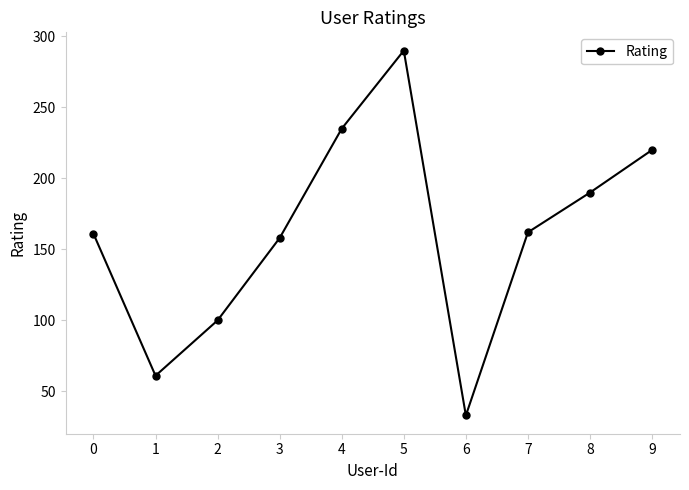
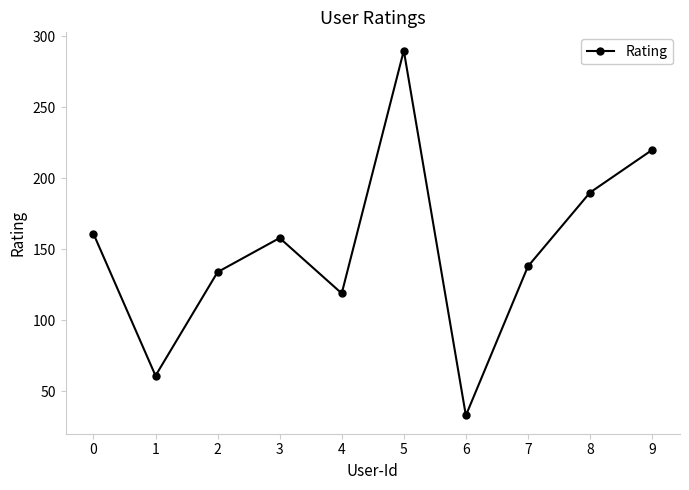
  {
    "0": 161,
    "1": 61,
-   "2": 100,
+   "2": 134,
    "3": 158,
-   "4": 235,
+   "4": 119,
    "5": 290,
    "6": 33,
-   "7": 162,
+   "7": 138,
    "8": 190,
    "9": 220
  }
